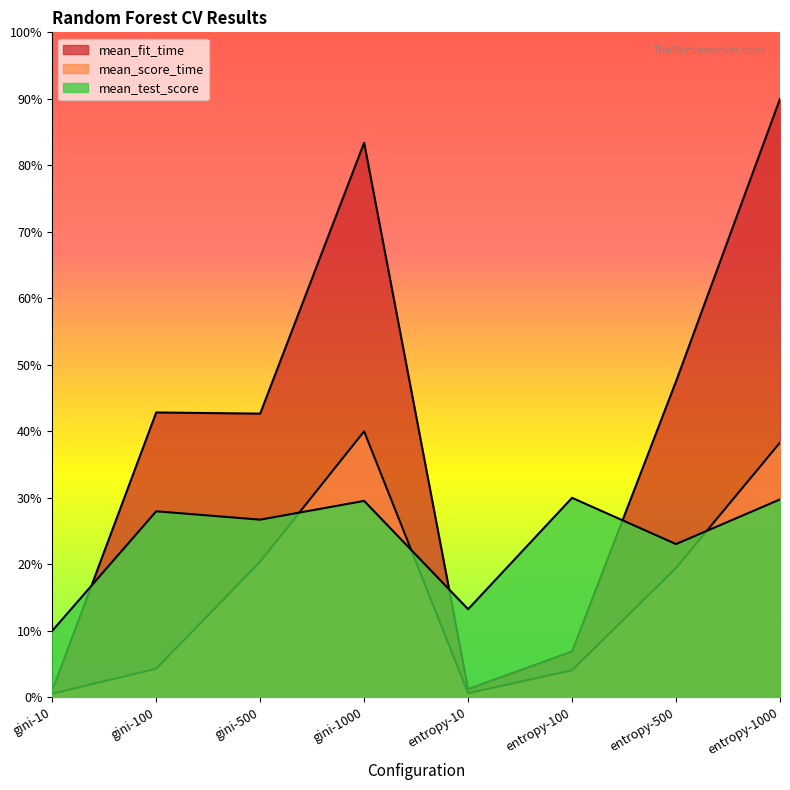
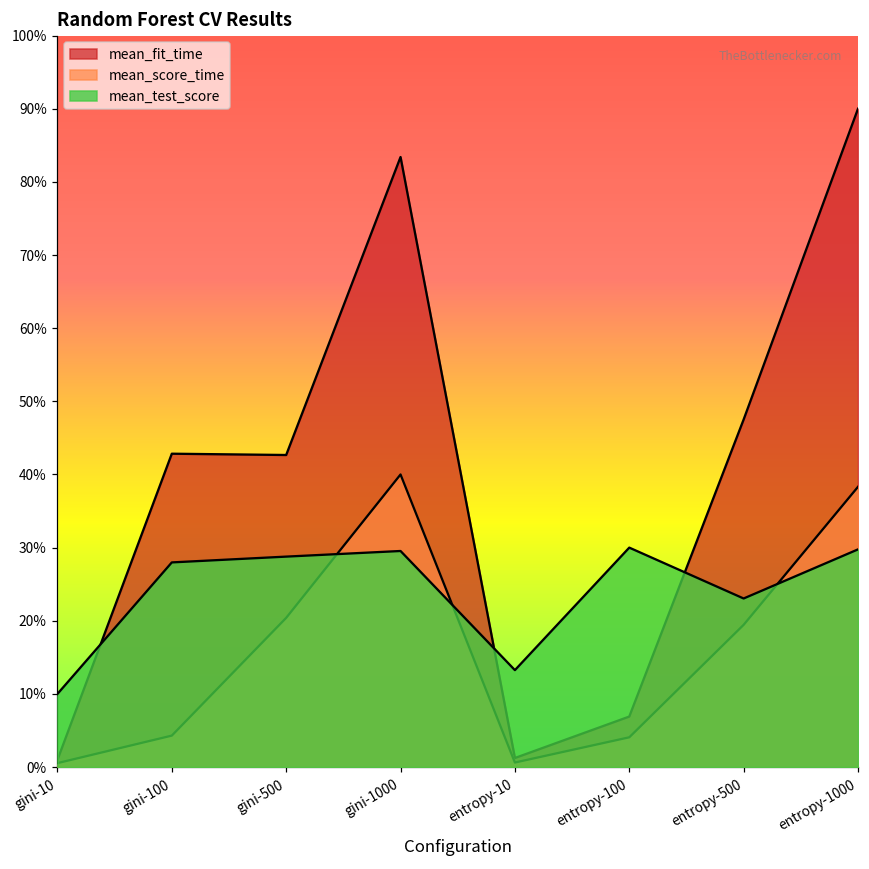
  {
    "mean_fit_time": {
      "gini-10": "1%",
      "gini-100": "43%",
      "gini-500": "43%",
      "gini-1000": "83%",
      "entropy-10": "1%",
      "entropy-100": "7%",
      "entropy-500": "48%",
      "entropy-1000": "90%"
    },
    "mean_score_time": {
      "gini-10": "1%",
      "gini-100": "4%",
      "gini-500": "20%",
      "gini-1000": "40%",
      "entropy-10": "1%",
      "entropy-100": "4%",
      "entropy-500": "19%",
      "entropy-1000": "38%"
    },
    "mean_test_score": {
      "gini-10": "10%",
      "gini-100": "28%",
-     "gini-500": "27%",
+     "gini-500": "29%",
      "gini-1000": "30%",
      "entropy-10": "13%",
      "entropy-100": "30%",
      "entropy-500": "23%",
      "entropy-1000": "30%"
    }
  }
